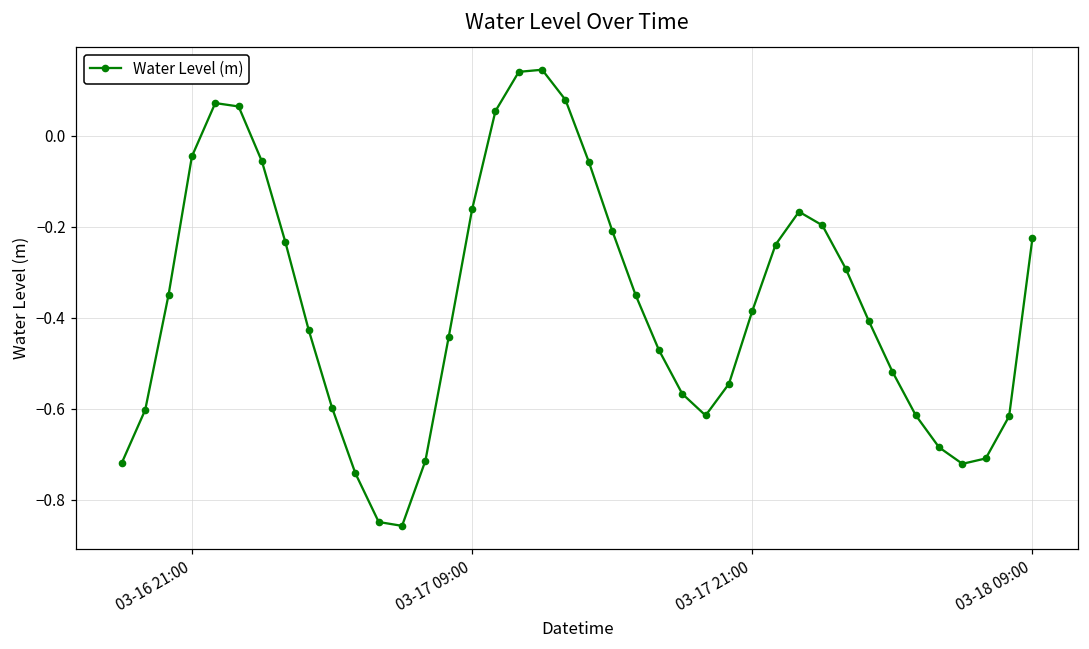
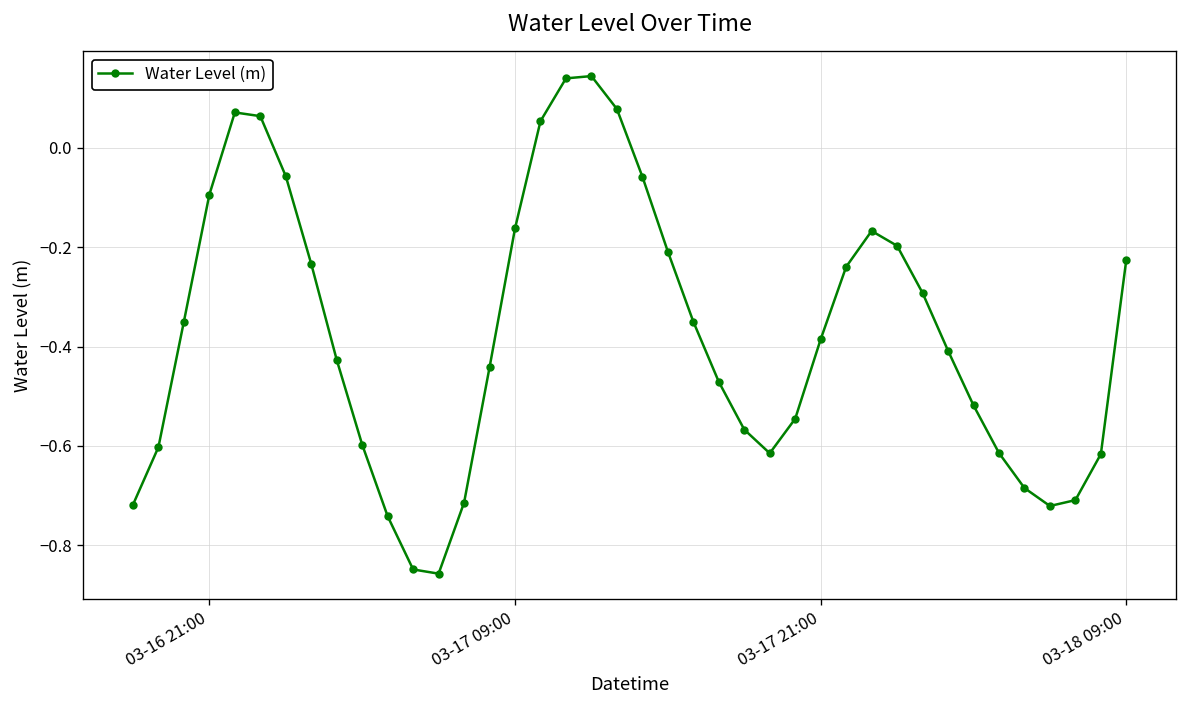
  {
-   "03-16 21:00": -0.05,
+   "03-16 21:00": -0.09,
    "03-17 09:00": -0.16,
    "03-17 21:00": -0.39,
    "03-18 09:00": -0.22
  }
